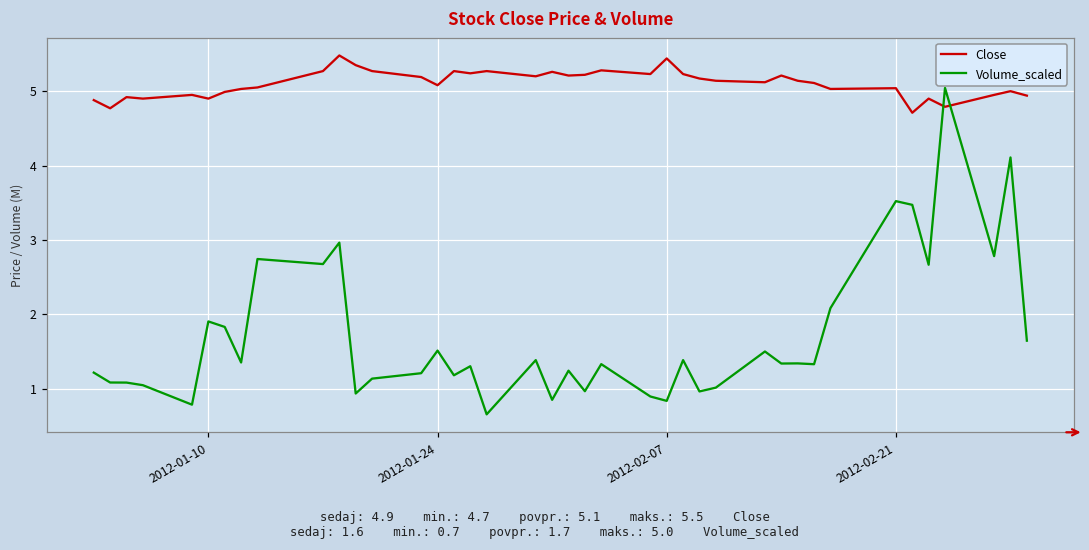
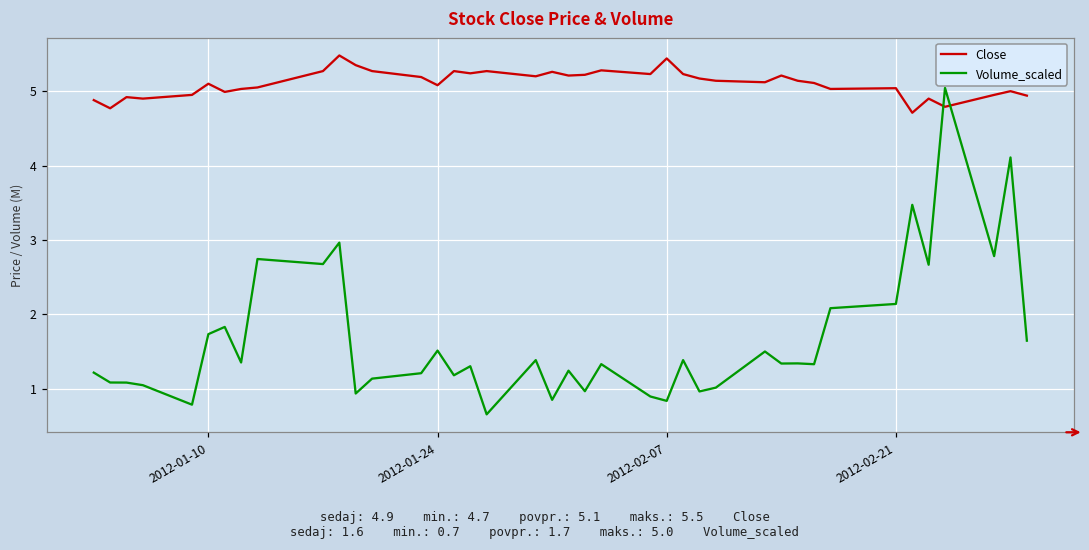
  {
    "Close": {
-     "2012-01-10": 4.9,
+     "2012-01-10": 5.1,
      "2012-01-24": 5.1,
      "2012-02-07": 5.4,
      "2012-02-21": 5.0
    },
    "Volume_scaled": {
-     "2012-01-10": 1.9,
+     "2012-01-10": 1.7,
      "2012-01-24": 1.5,
      "2012-02-07": 0.8,
-     "2012-02-21": 3.5
+     "2012-02-21": 2.1
    }
  }
